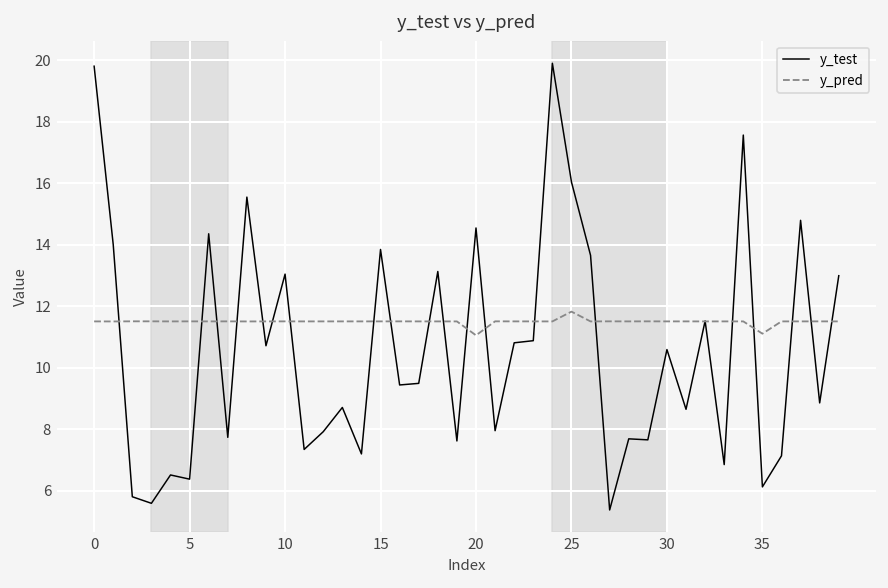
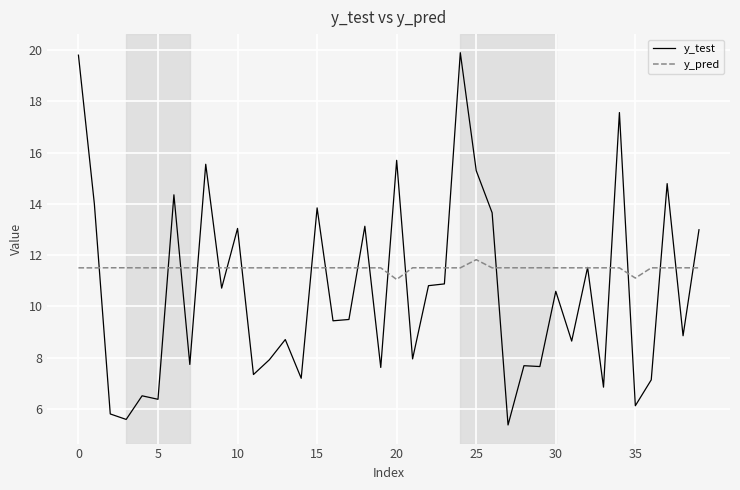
  {
    "y_test": {
      "0": 19.8,
      "5": 6.4,
      "10": 13.0,
      "15": 13.8,
-     "20": 14.5,
-     "25": 16.0,
+     "20": 15.7,
+     "25": 15.3,
      "30": 10.6,
      "35": 6.1
    },
    "y_pred": {
      "0": 11.5,
      "5": 11.5,
      "10": 11.5,
      "15": 11.5,
      "20": 11.1,
      "25": 11.8,
      "30": 11.5,
      "35": 11.1
    }
  }
